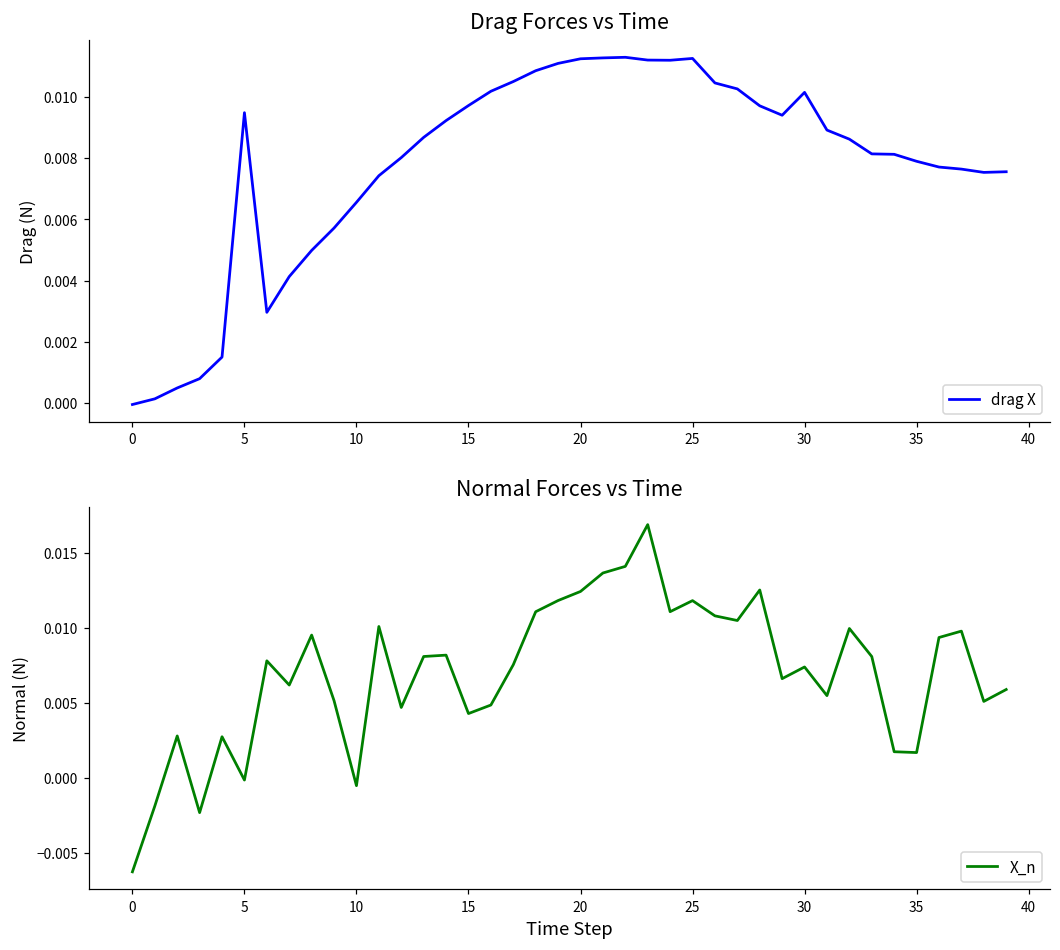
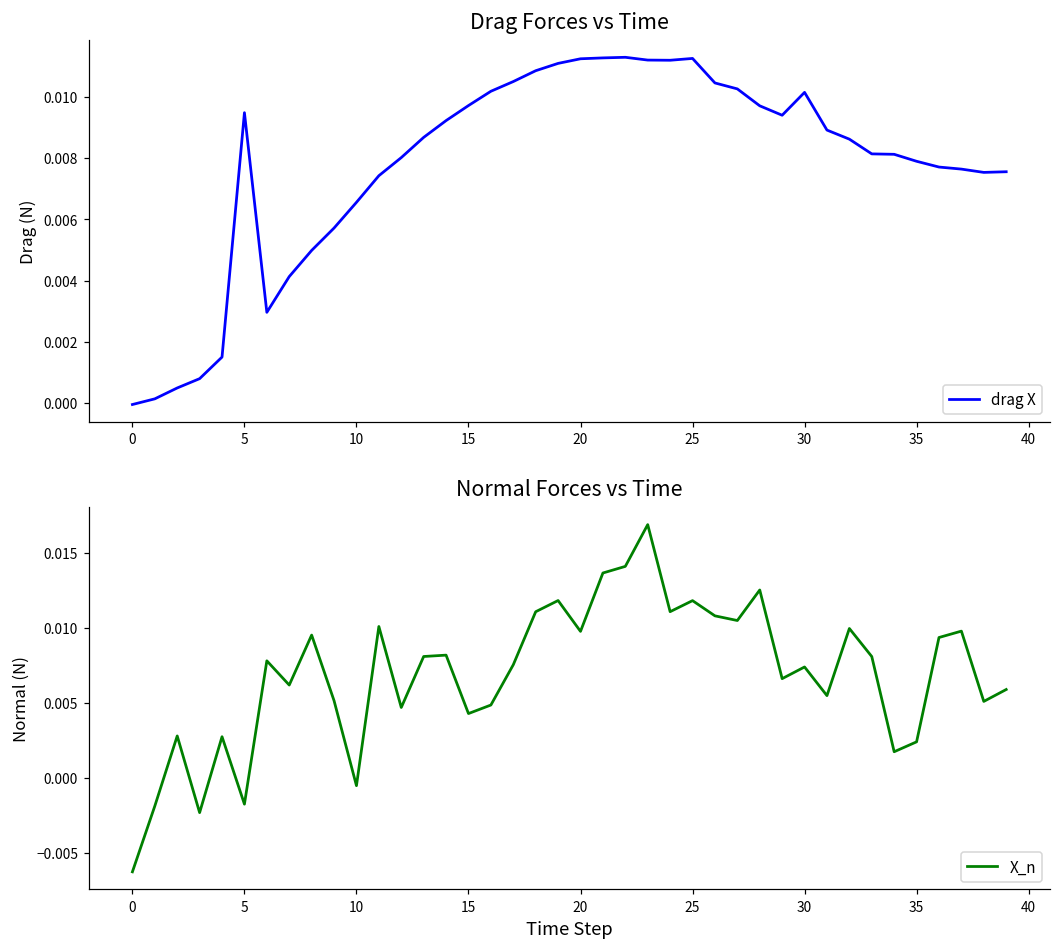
  {
    "Drag Forces vs Time": {
      "0": -0.0001,
      "5": 0.0095,
      "10": 0.0066,
      "15": 0.0097,
      "20": 0.0112,
      "25": 0.0113,
      "30": 0.0101,
      "35": 0.0079
    },
    "Normal Forces vs Time": {
      "0": -0.0062,
-     "5": -0.0001,
+     "5": -0.0017,
      "10": -0.0005,
      "15": 0.0043,
-     "20": 0.0124,
+     "20": 0.0098,
      "25": 0.0118,
      "30": 0.0074,
-     "35": 0.0017
+     "35": 0.0024
    }
  }
